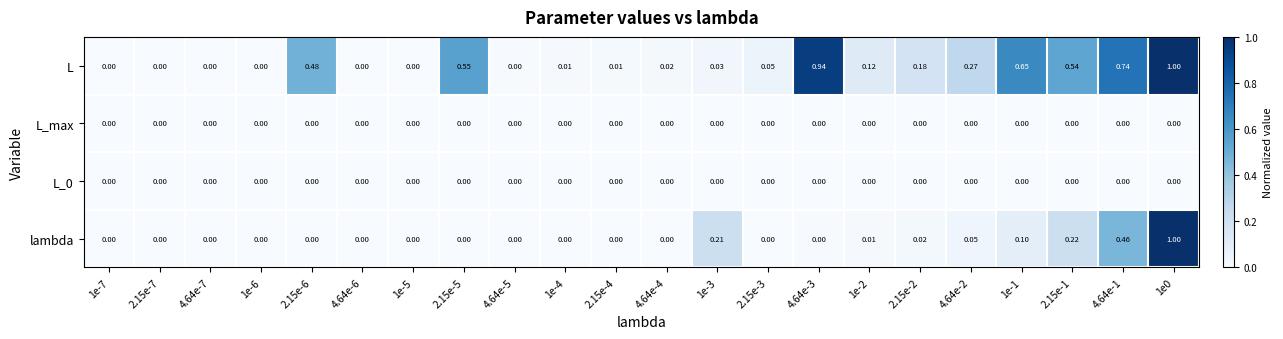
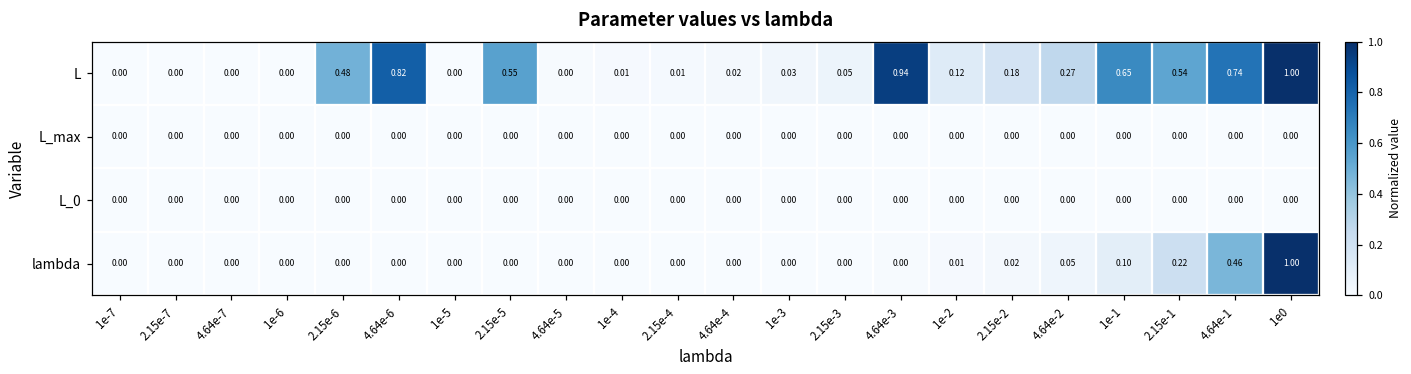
  {
    "L": {
      "1e-7": 0.00,
      "2.15e-7": 0.00,
      "4.64e-7": 0.00,
      "1e-6": 0.00,
      "2.15e-6": 0.48,
-     "4.64e-6": 0.00,
+     "4.64e-6": 0.82,
      "1e-5": 0.00,
      "2.15e-5": 0.55,
      "4.64e-5": 0.00,
      "1e-4": 0.01,
      "2.15e-4": 0.01,
      "4.64e-4": 0.02,
      "1e-3": 0.03,
      "2.15e-3": 0.05,
      "4.64e-3": 0.94,
      "1e-2": 0.12,
      "2.15e-2": 0.18,
      "4.64e-2": 0.27,
      "1e-1": 0.65,
      "2.15e-1": 0.54,
      "4.64e-1": 0.74,
      "1e0": 1.00
    },
    "L_max": {
      "1e-7": 0.00,
      "2.15e-7": 0.00,
      "4.64e-7": 0.00,
      "1e-6": 0.00,
      "2.15e-6": 0.00,
      "4.64e-6": 0.00,
      "1e-5": 0.00,
      "2.15e-5": 0.00,
      "4.64e-5": 0.00,
      "1e-4": 0.00,
      "2.15e-4": 0.00,
      "4.64e-4": 0.00,
      "1e-3": 0.00,
      "2.15e-3": 0.00,
      "4.64e-3": 0.00,
      "1e-2": 0.00,
      "2.15e-2": 0.00,
      "4.64e-2": 0.00,
      "1e-1": 0.00,
      "2.15e-1": 0.00,
      "4.64e-1": 0.00,
      "1e0": 0.00
    },
    "L_0": {
      "1e-7": 0.00,
      "2.15e-7": 0.00,
      "4.64e-7": 0.00,
      "1e-6": 0.00,
      "2.15e-6": 0.00,
      "4.64e-6": 0.00,
      "1e-5": 0.00,
      "2.15e-5": 0.00,
      "4.64e-5": 0.00,
      "1e-4": 0.00,
      "2.15e-4": 0.00,
      "4.64e-4": 0.00,
      "1e-3": 0.00,
      "2.15e-3": 0.00,
      "4.64e-3": 0.00,
      "1e-2": 0.00,
      "2.15e-2": 0.00,
      "4.64e-2": 0.00,
      "1e-1": 0.00,
      "2.15e-1": 0.00,
      "4.64e-1": 0.00,
      "1e0": 0.00
    },
    "lambda": {
      "1e-7": 0.00,
      "2.15e-7": 0.00,
      "4.64e-7": 0.00,
      "1e-6": 0.00,
      "2.15e-6": 0.00,
      "4.64e-6": 0.00,
      "1e-5": 0.00,
      "2.15e-5": 0.00,
      "4.64e-5": 0.00,
      "1e-4": 0.00,
      "2.15e-4": 0.00,
      "4.64e-4": 0.00,
-     "1e-3": 0.21,
+     "1e-3": 0.00,
      "2.15e-3": 0.00,
      "4.64e-3": 0.00,
      "1e-2": 0.01,
      "2.15e-2": 0.02,
      "4.64e-2": 0.05,
      "1e-1": 0.10,
      "2.15e-1": 0.22,
      "4.64e-1": 0.46,
      "1e0": 1.00
    }
  }
